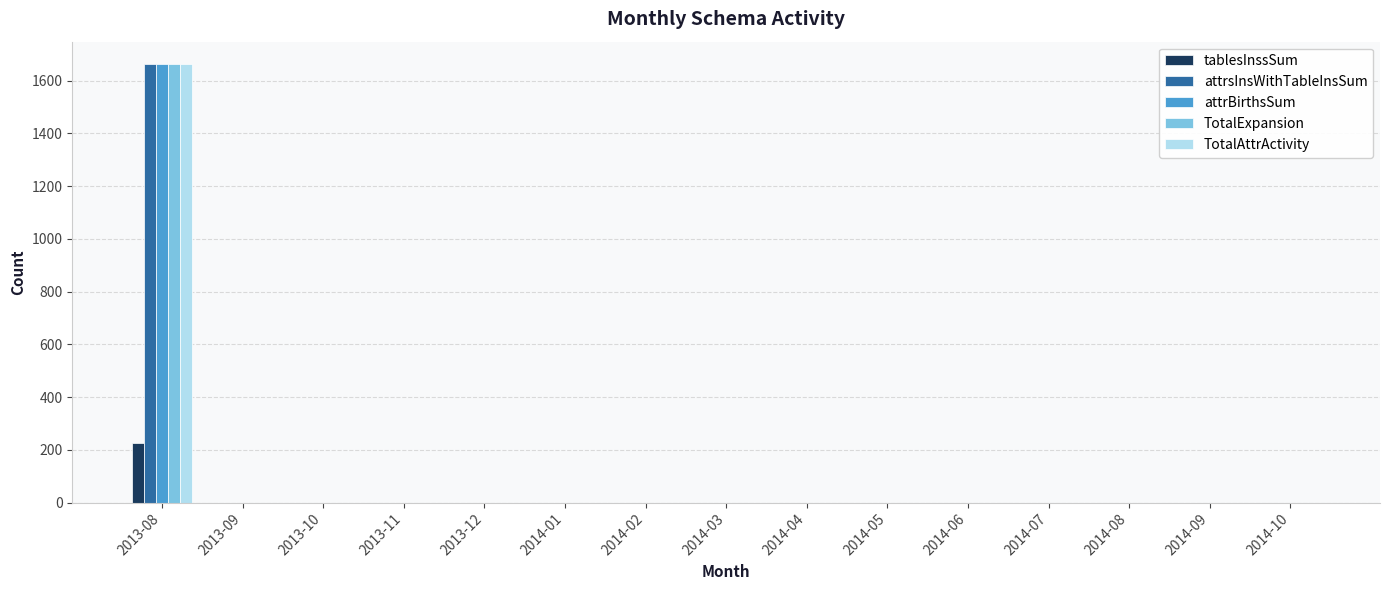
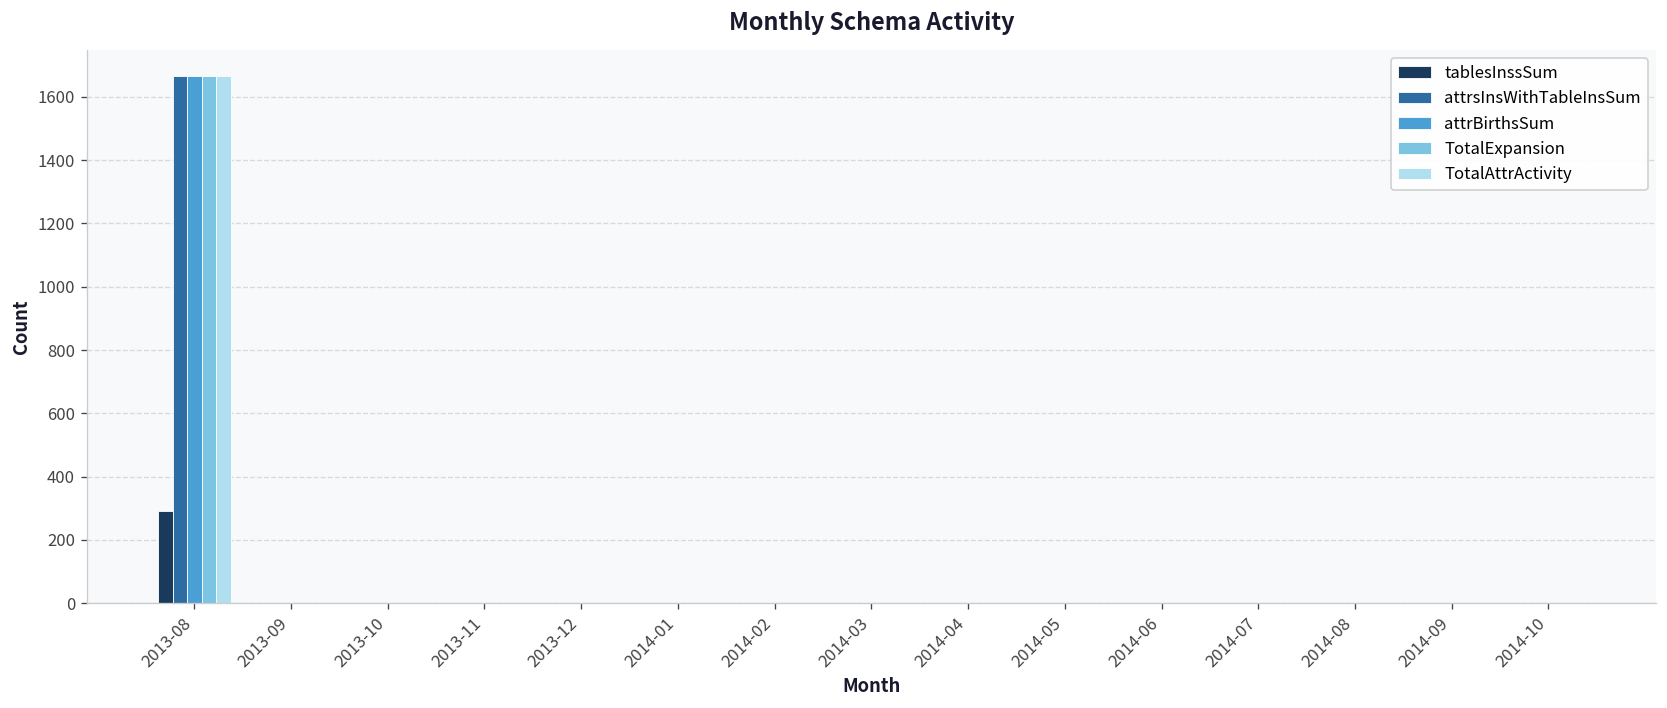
  {
    "tablesInssSum": {
-     "2013-08": 230,
+     "2013-08": 290,
      "2013-09": 0,
      "2013-10": 0,
      "2013-11": 0,
      "2013-12": 0,
      "2014-01": 0,
      "2014-02": 0,
      "2014-03": 0,
      "2014-04": 0,
      "2014-05": 0,
      "2014-06": 0,
      "2014-07": 0,
      "2014-08": 0,
      "2014-09": 0,
      "2014-10": 0
    },
    "attrsInsWithTableInsSum": {
      "2013-08": 1670,
      "2013-09": 0,
      "2013-10": 0,
      "2013-11": 0,
      "2013-12": 0,
      "2014-01": 0,
      "2014-02": 0,
      "2014-03": 0,
      "2014-04": 0,
      "2014-05": 0,
      "2014-06": 0,
      "2014-07": 0,
      "2014-08": 0,
      "2014-09": 0,
      "2014-10": 0
    },
    "attrBirthsSum": {
      "2013-08": 1670,
      "2013-09": 0,
      "2013-10": 0,
      "2013-11": 0,
      "2013-12": 0,
      "2014-01": 0,
      "2014-02": 0,
      "2014-03": 0,
      "2014-04": 0,
      "2014-05": 0,
      "2014-06": 0,
      "2014-07": 0,
      "2014-08": 0,
      "2014-09": 0,
      "2014-10": 0
    },
    "TotalExpansion": {
      "2013-08": 1670,
      "2013-09": 0,
      "2013-10": 0,
      "2013-11": 0,
      "2013-12": 0,
      "2014-01": 0,
      "2014-02": 0,
      "2014-03": 0,
      "2014-04": 0,
      "2014-05": 0,
      "2014-06": 0,
      "2014-07": 0,
      "2014-08": 0,
      "2014-09": 0,
      "2014-10": 0
    },
    "TotalAttrActivity": {
      "2013-08": 1670,
      "2013-09": 0,
      "2013-10": 0,
      "2013-11": 0,
      "2013-12": 0,
      "2014-01": 0,
      "2014-02": 0,
      "2014-03": 0,
      "2014-04": 0,
      "2014-05": 0,
      "2014-06": 0,
      "2014-07": 0,
      "2014-08": 0,
      "2014-09": 0,
      "2014-10": 0
    }
  }
